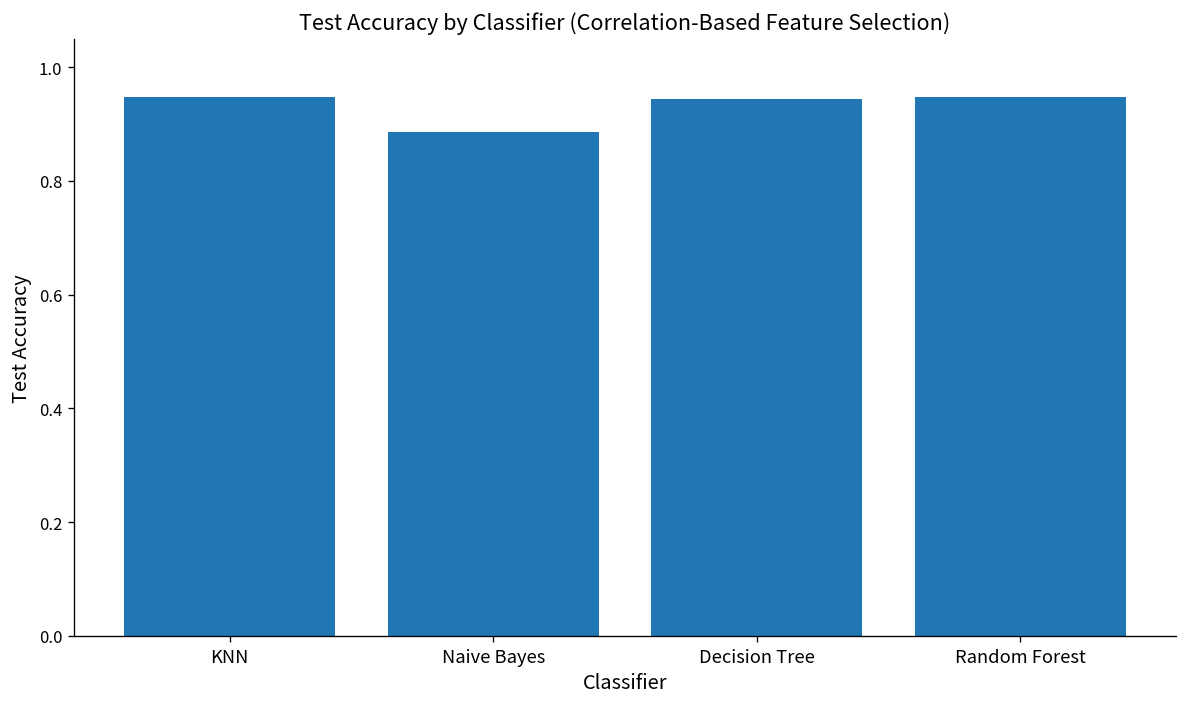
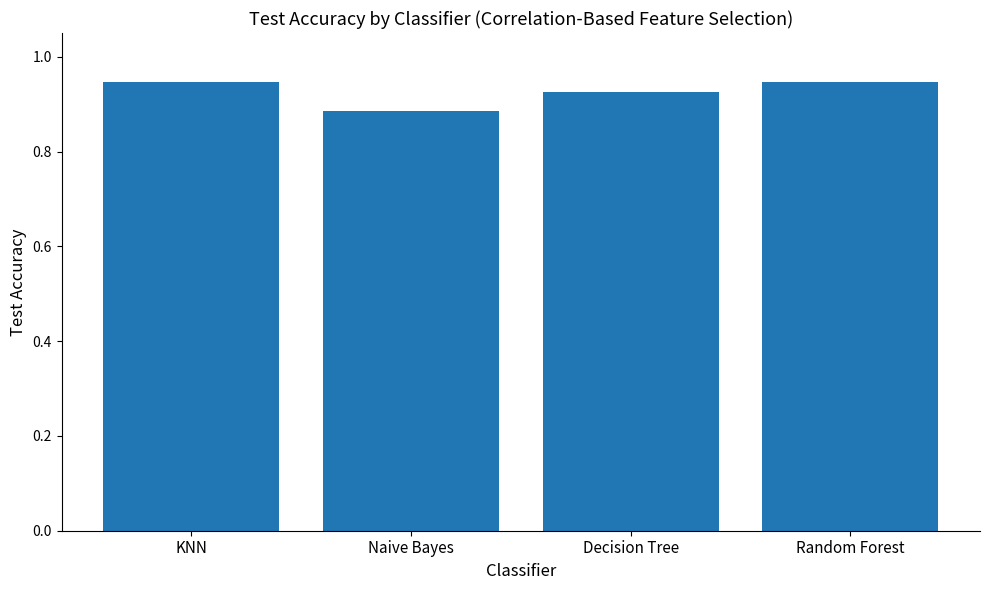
  {
    "KNN": 0.95,
    "Naive Bayes": 0.89,
-   "Decision Tree": 0.94,
+   "Decision Tree": 0.93,
    "Random Forest": 0.95
  }
